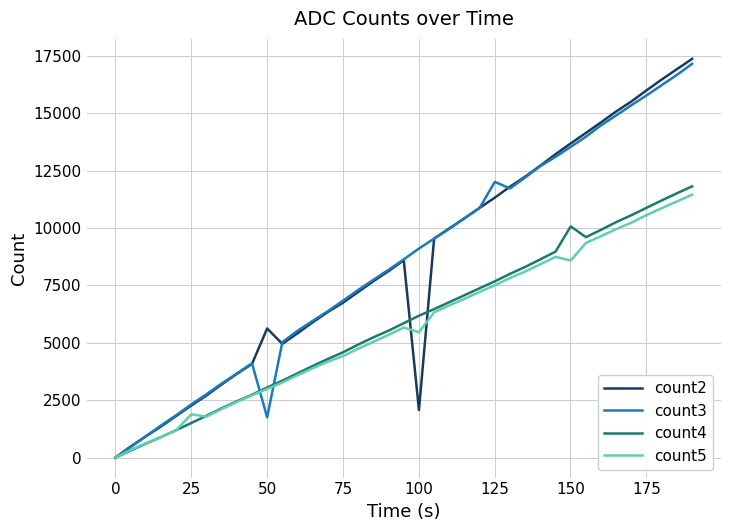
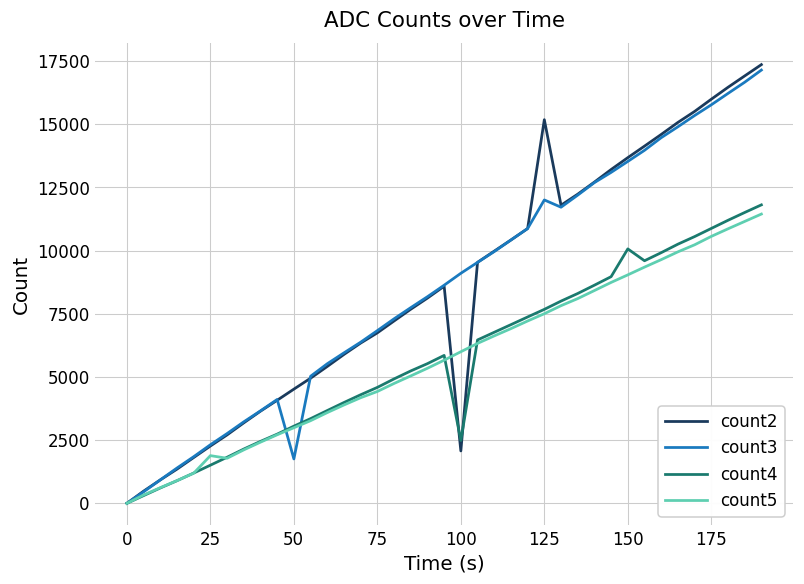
  {
    "count2": {
-     "50": 5600,
+     "50": 4500,
      "100": 2100,
-     "125": 11300,
+     "125": 15200,
      "150": 13700
    },
    "count3": {
      "50": 1800,
      "100": 9100,
      "125": 12000,
      "150": 13500
    },
    "count4": {
      "25": 1500,
      "75": 4600,
-     "100": 6200,
+     "100": 2500,
      "125": 7700,
      "150": 10100
    },
    "count5": {
      "25": 1900,
      "75": 4400,
-     "100": 5500,
+     "100": 6000,
      "125": 7500,
-     "150": 8600
+     "150": 9000
    }
  }
